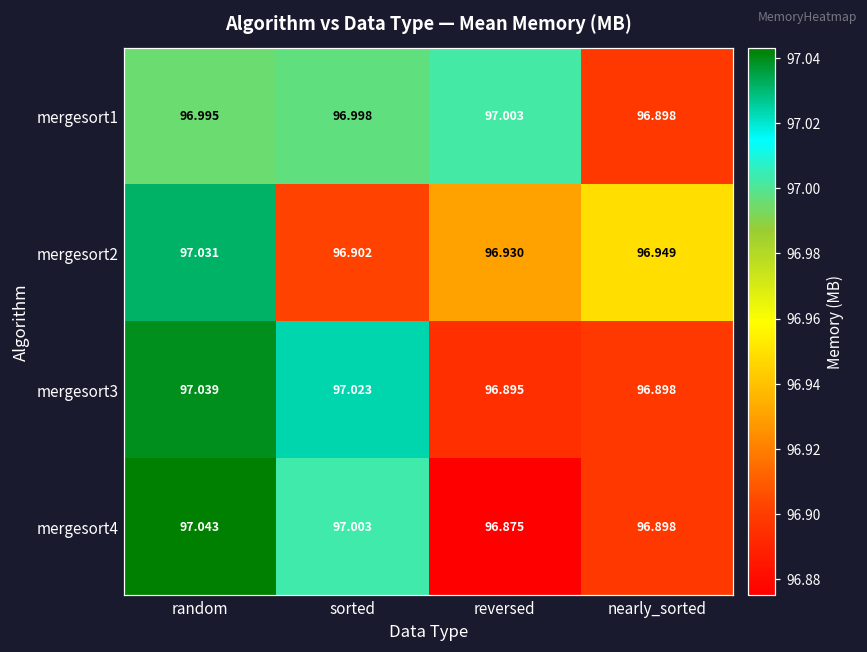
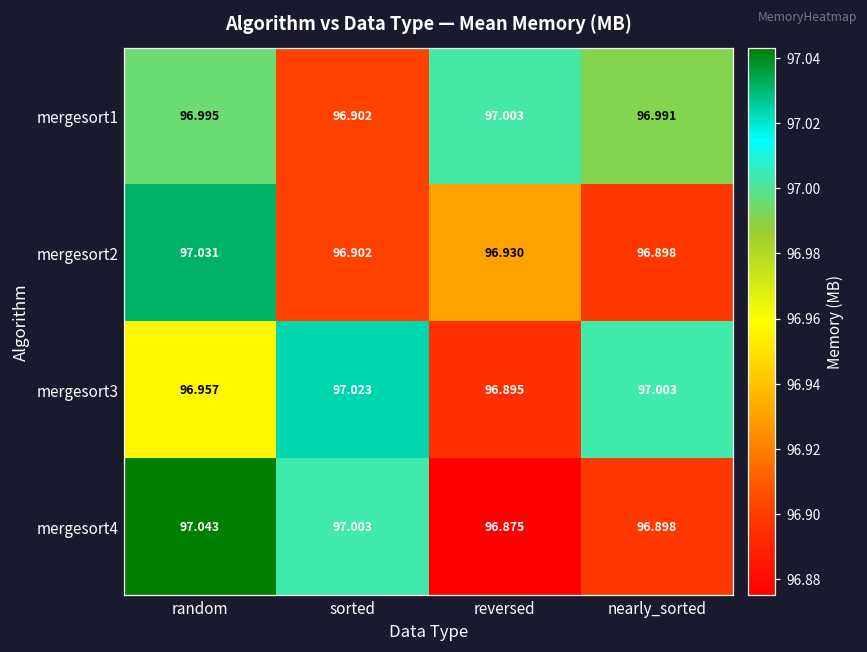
  {
    "mergesort1": {
      "random": 96.995,
-     "sorted": 96.998,
+     "sorted": 96.902,
      "reversed": 97.003,
-     "nearly_sorted": 96.898
+     "nearly_sorted": 96.991
    },
    "mergesort2": {
      "random": 97.031,
      "sorted": 96.902,
      "reversed": 96.930,
-     "nearly_sorted": 96.949
+     "nearly_sorted": 96.898
    },
    "mergesort3": {
-     "random": 97.039,
+     "random": 96.957,
      "sorted": 97.023,
      "reversed": 96.895,
-     "nearly_sorted": 96.898
+     "nearly_sorted": 97.003
    },
    "mergesort4": {
      "random": 97.043,
      "sorted": 97.003,
      "reversed": 96.875,
      "nearly_sorted": 96.898
    }
  }
